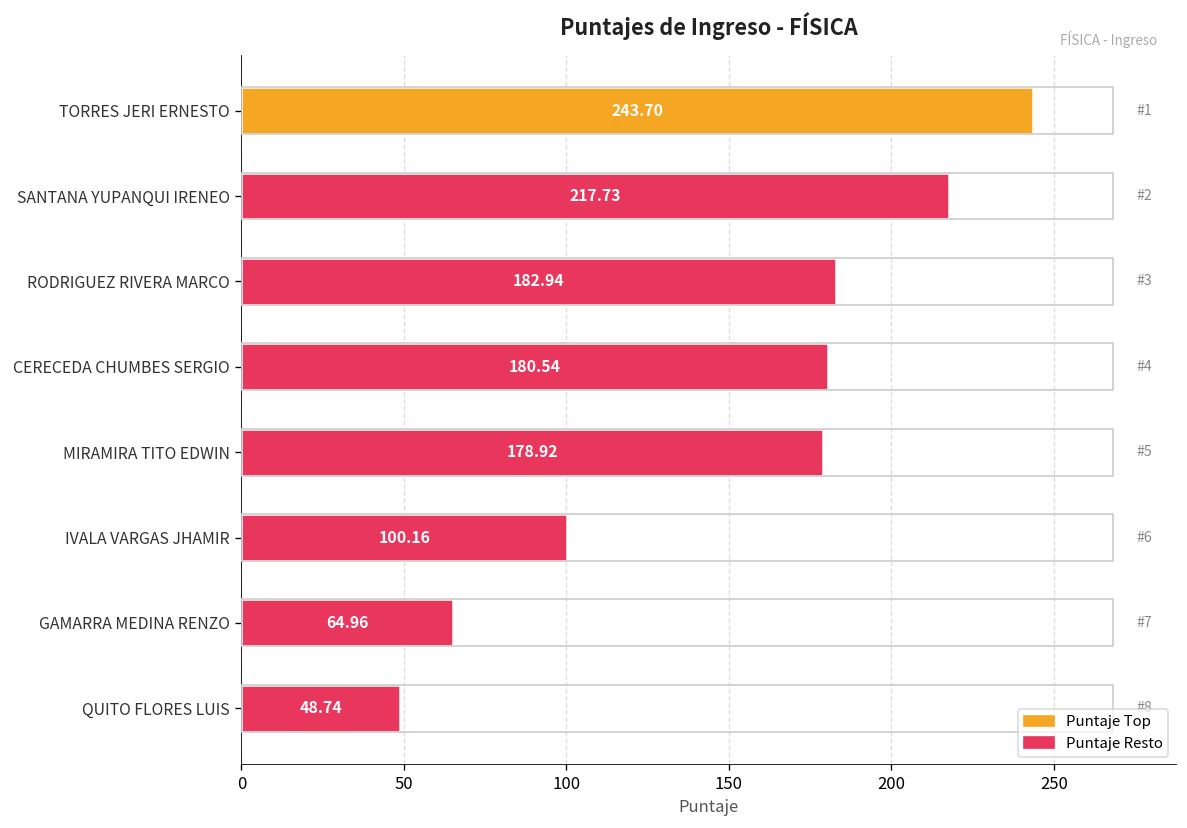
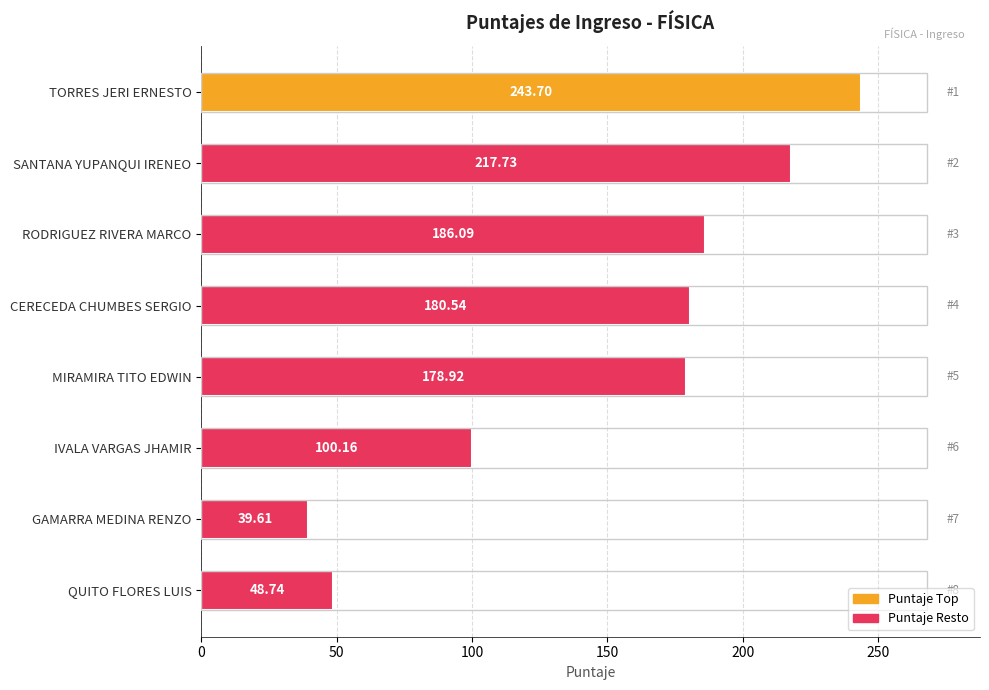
  {
    "TORRES JERI ERNESTO": 243.70,
    "SANTANA YUPANQUI IRENEO": 217.73,
-   "RODRIGUEZ RIVERA MARCO": 182.94,
+   "RODRIGUEZ RIVERA MARCO": 186.09,
    "CERECEDA CHUMBES SERGIO": 180.54,
    "MIRAMIRA TITO EDWIN": 178.92,
    "IVALA VARGAS JHAMIR": 100.16,
-   "GAMARRA MEDINA RENZO": 64.96,
+   "GAMARRA MEDINA RENZO": 39.61,
    "QUITO FLORES LUIS": 48.74
  }
